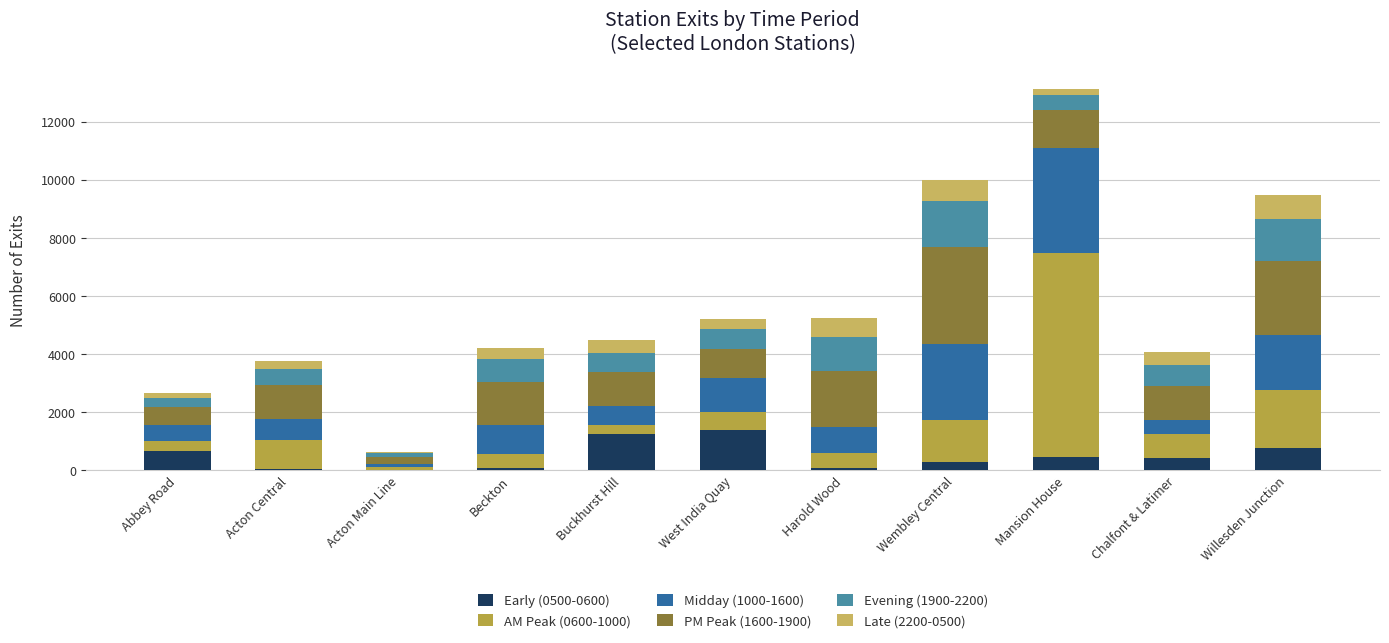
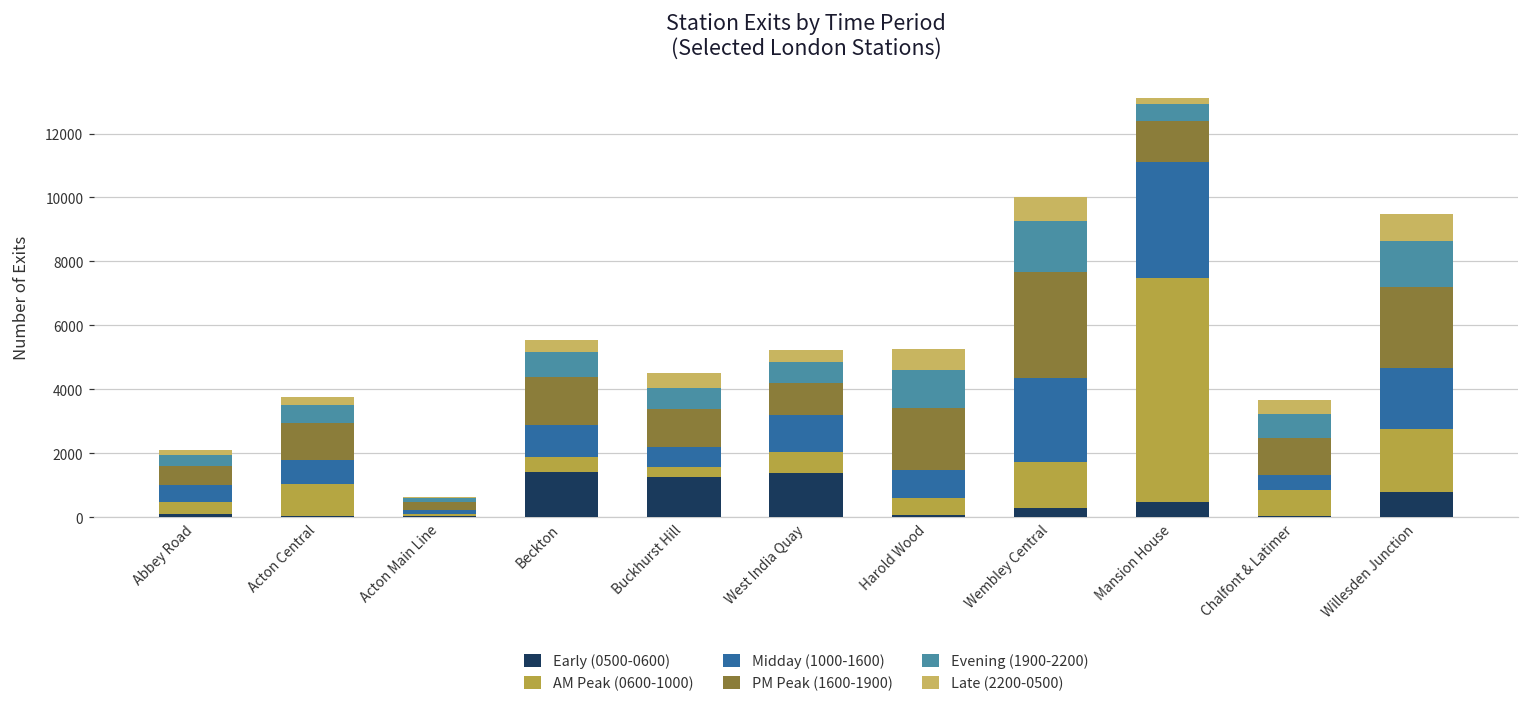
  {
    "Early (0500-0600)": {
-     "Abbey Road": 700,
-     "Beckton": 100,
+     "Abbey Road": 100,
+     "Beckton": 1400,
      "Buckhurst Hill": 1300,
      "West India Quay": 1400,
      "Wembley Central": 300,
      "Mansion House": 500,
-     "Chalfont & Latimer": 400,
+     "Chalfont & Latimer": 0,
      "Willesden Junction": 800
    }
  }
